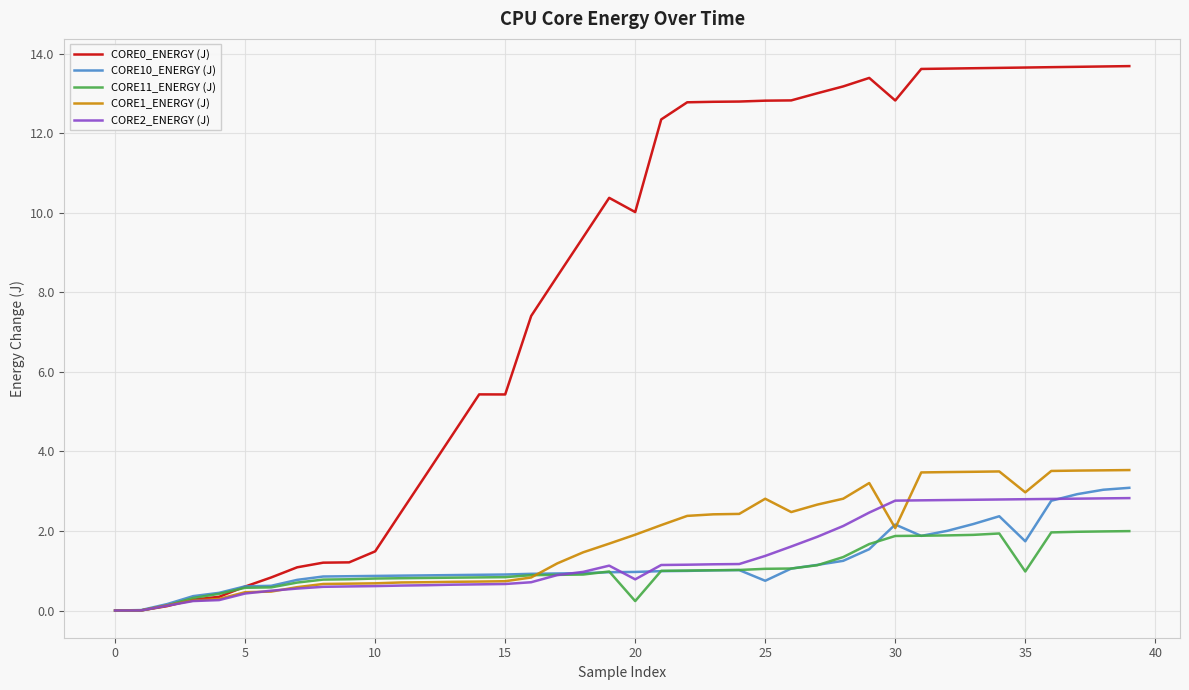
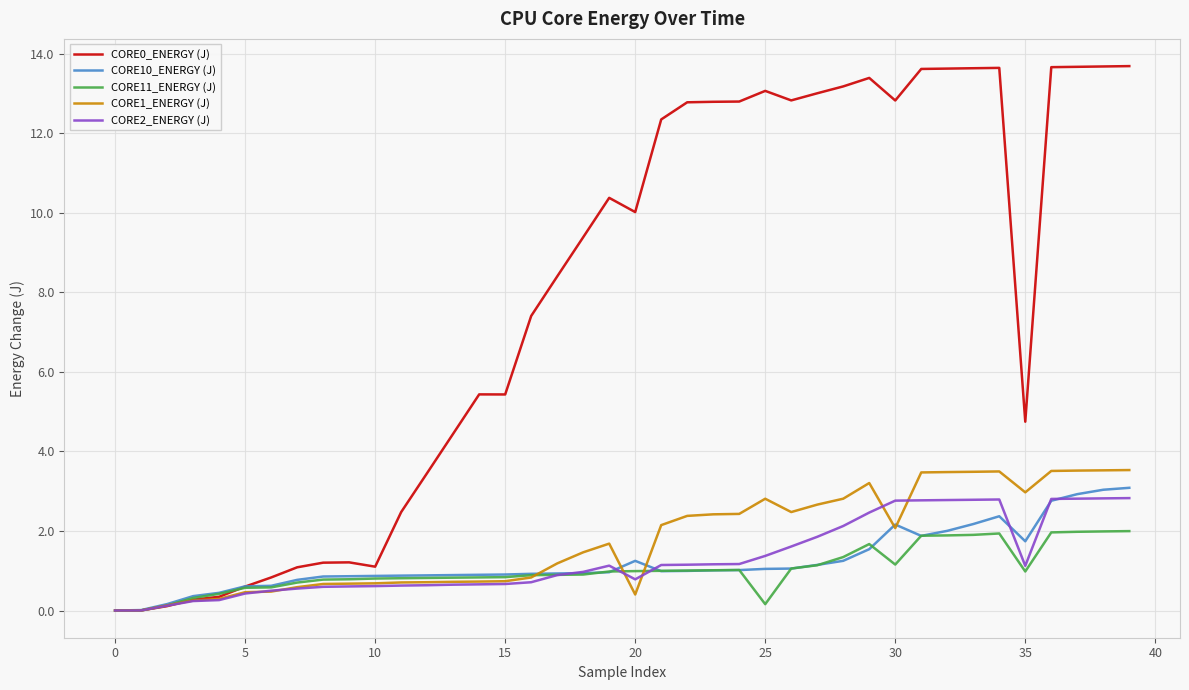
  {
    "CORE0_ENERGY (J)": {
-     "10": 1.5,
+     "10": 1.1,
      "15": 5.4,
      "20": 10.0,
-     "25": 12.8,
+     "25": 13.1,
      "30": 12.8,
-     "35": 13.7
+     "35": 4.7
    },
    "CORE10_ENERGY (J)": {
      "10": 0.9,
      "15": 0.9,
-     "20": 1.0,
-     "25": 0.7,
+     "20": 1.2,
+     "25": 1.0,
      "30": 2.2,
      "35": 1.7
    },
    "CORE11_ENERGY (J)": {
      "10": 0.8,
      "15": 0.8,
-     "20": 0.2,
-     "25": 1.0,
-     "30": 1.9,
+     "20": 1.0,
+     "25": 0.2,
+     "30": 1.2,
      "35": 1.0
    },
    "CORE1_ENERGY (J)": {
      "10": 0.7,
      "15": 0.7,
-     "20": 1.9,
+     "20": 0.4,
      "25": 2.8,
      "30": 2.1,
      "35": 3.0
    },
    "CORE2_ENERGY (J)": {
      "10": 0.6,
      "15": 0.7,
      "20": 0.8,
      "25": 1.4,
      "30": 2.8,
-     "35": 2.8
+     "35": 1.1
    }
  }
